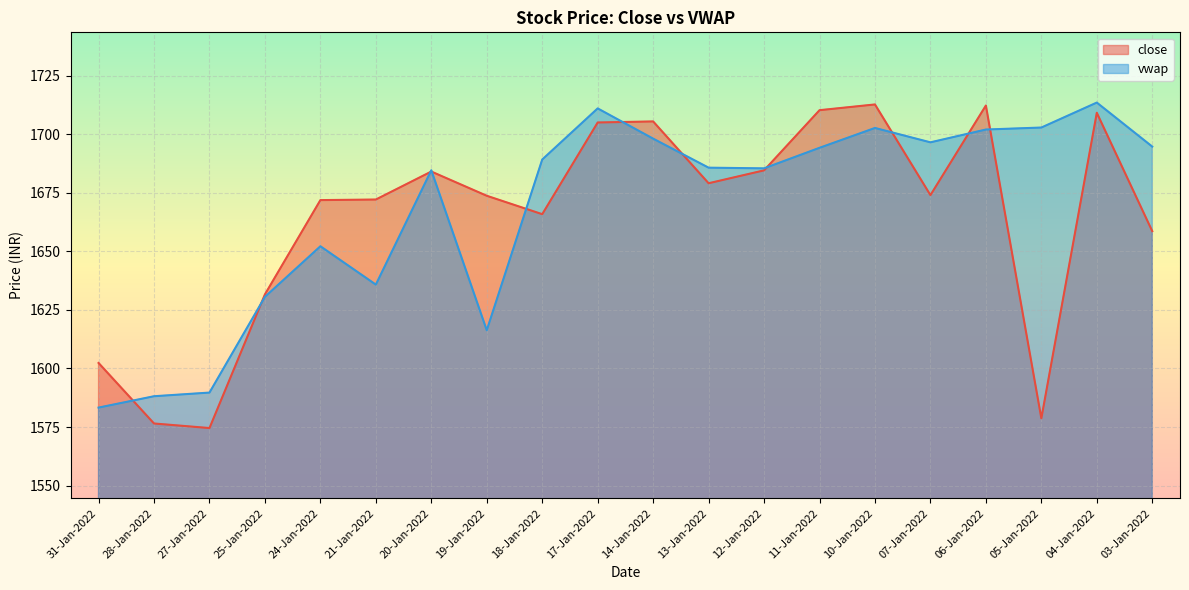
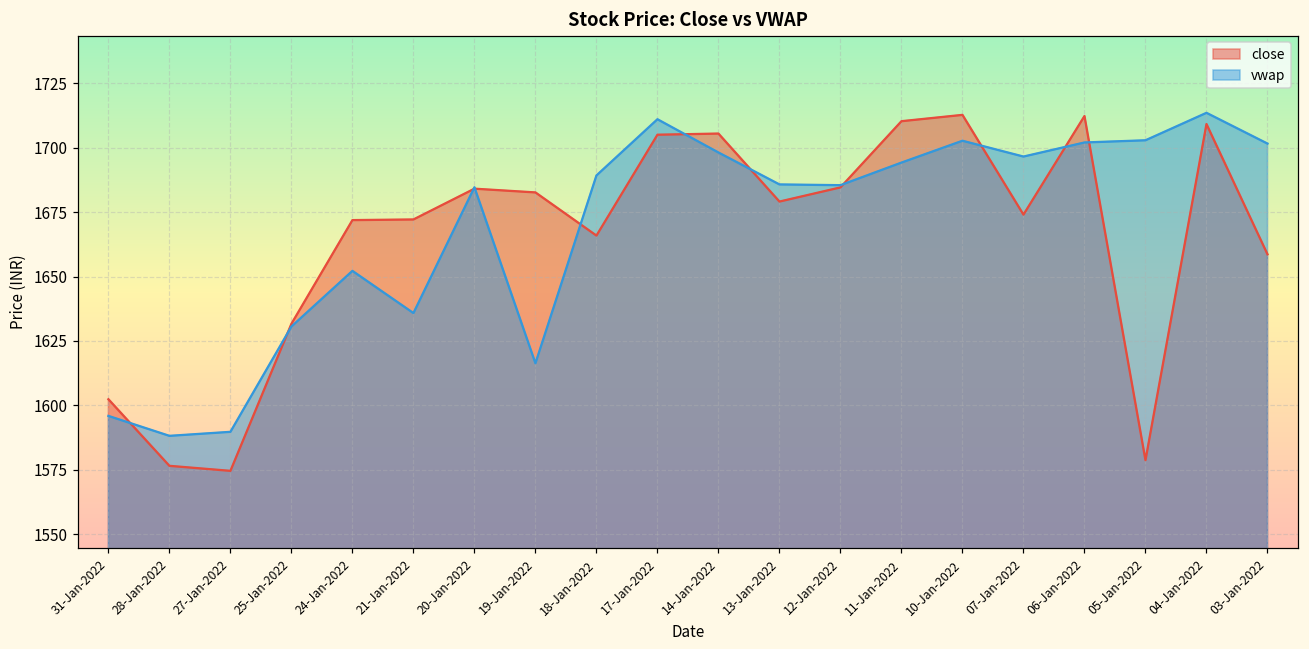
  {
    "close": {
      "31-Jan-2022": 1602,
      "28-Jan-2022": 1577,
      "27-Jan-2022": 1575,
      "24-Jan-2022": 1672,
      "21-Jan-2022": 1672,
-     "19-Jan-2022": 1674,
+     "19-Jan-2022": 1683,
      "18-Jan-2022": 1666,
      "17-Jan-2022": 1705,
      "14-Jan-2022": 1706,
      "13-Jan-2022": 1679,
      "11-Jan-2022": 1710,
      "10-Jan-2022": 1713,
      "07-Jan-2022": 1674,
      "06-Jan-2022": 1712,
      "05-Jan-2022": 1579,
      "04-Jan-2022": 1709,
      "03-Jan-2022": 1659
    },
    "vwap": {
-     "31-Jan-2022": 1583,
+     "31-Jan-2022": 1596,
      "28-Jan-2022": 1588,
      "27-Jan-2022": 1590,
      "24-Jan-2022": 1652,
      "21-Jan-2022": 1636,
      "19-Jan-2022": 1616,
      "18-Jan-2022": 1689,
      "17-Jan-2022": 1711,
      "14-Jan-2022": 1698,
      "13-Jan-2022": 1686,
      "11-Jan-2022": 1694,
      "10-Jan-2022": 1703,
      "07-Jan-2022": 1697,
      "06-Jan-2022": 1702,
      "05-Jan-2022": 1703,
      "04-Jan-2022": 1714,
-     "03-Jan-2022": 1695
+     "03-Jan-2022": 1702
    }
  }
